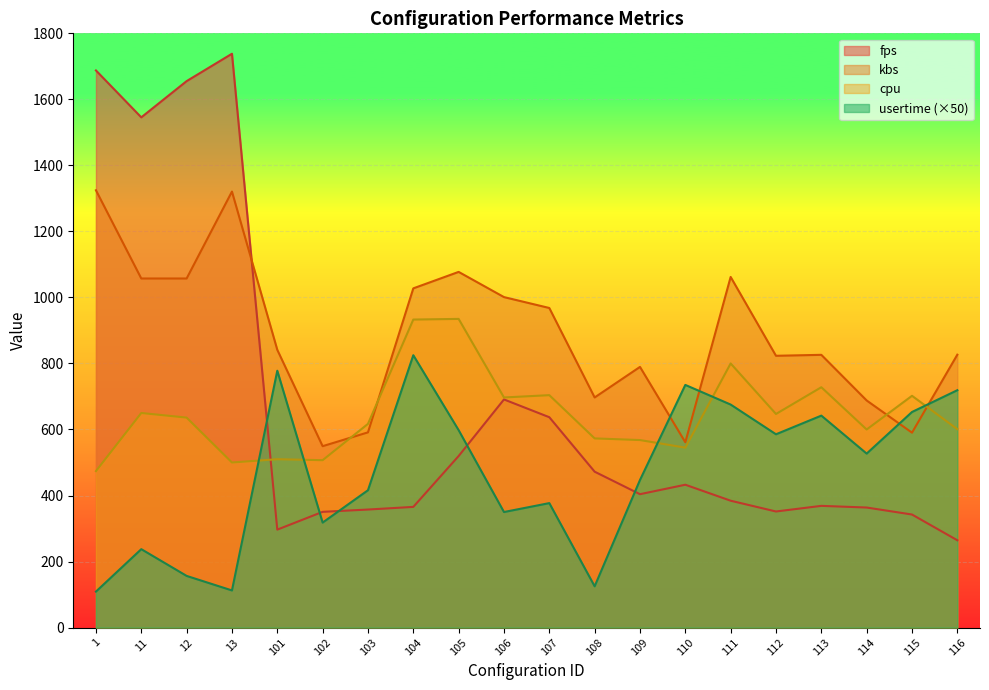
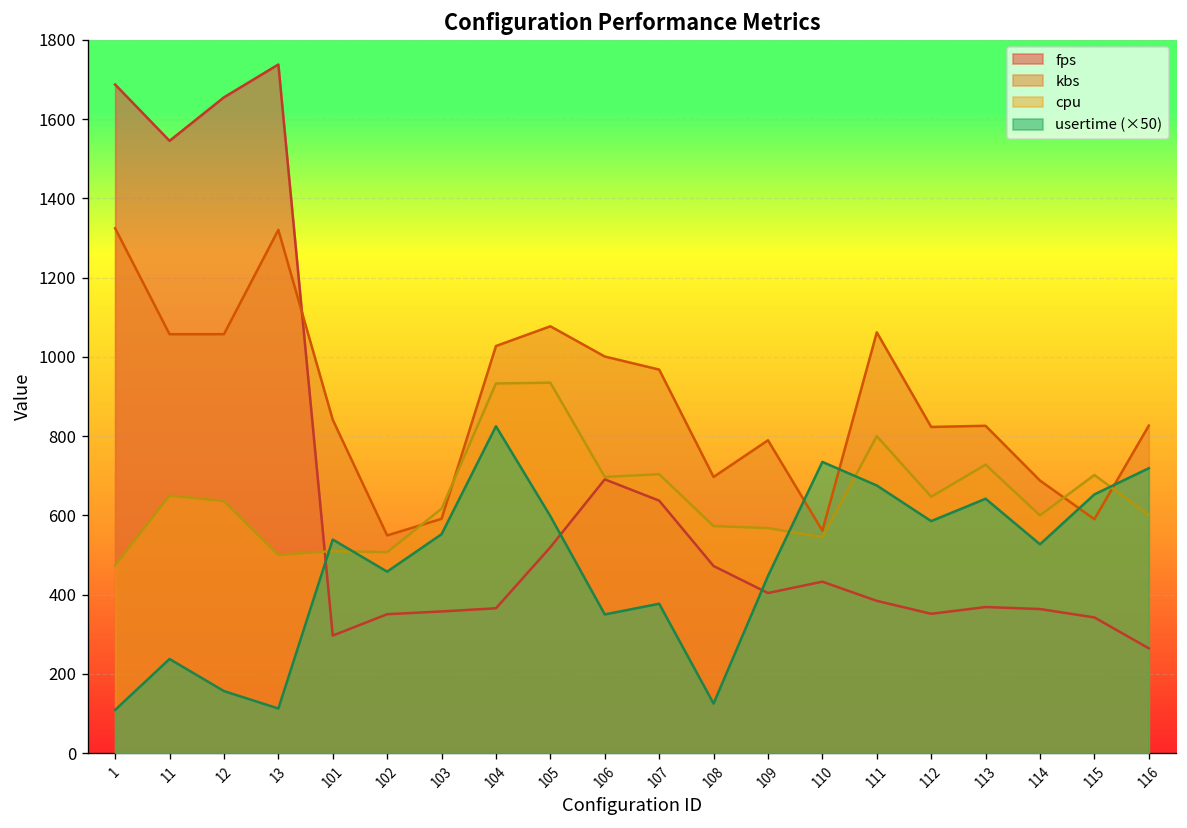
  {
    "usertime (×50)": {
      "1": 110,
      "11": 240,
      "12": 160,
      "13": 110,
-     "101": 780,
-     "102": 320,
-     "103": 420,
+     "101": 540,
+     "102": 460,
+     "103": 550,
      "104": 830,
      "105": 600,
      "106": 350,
      "107": 380,
      "108": 130,
      "109": 450,
      "110": 740,
      "111": 680,
      "112": 590,
      "113": 640,
      "114": 530,
      "115": 650,
      "116": 720
    }
  }
